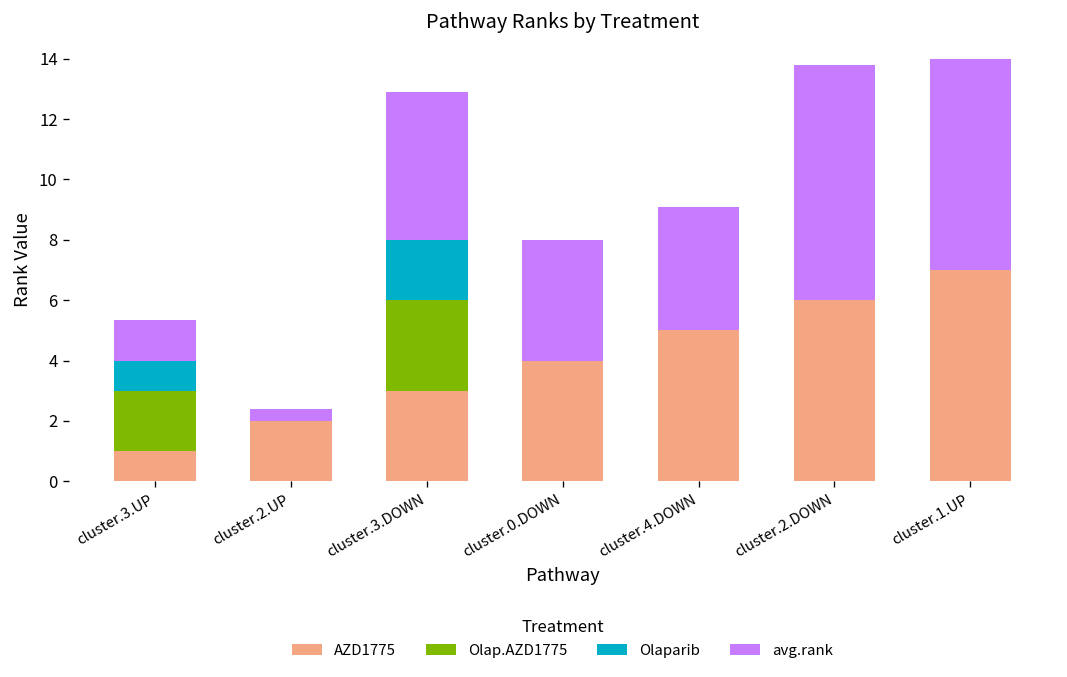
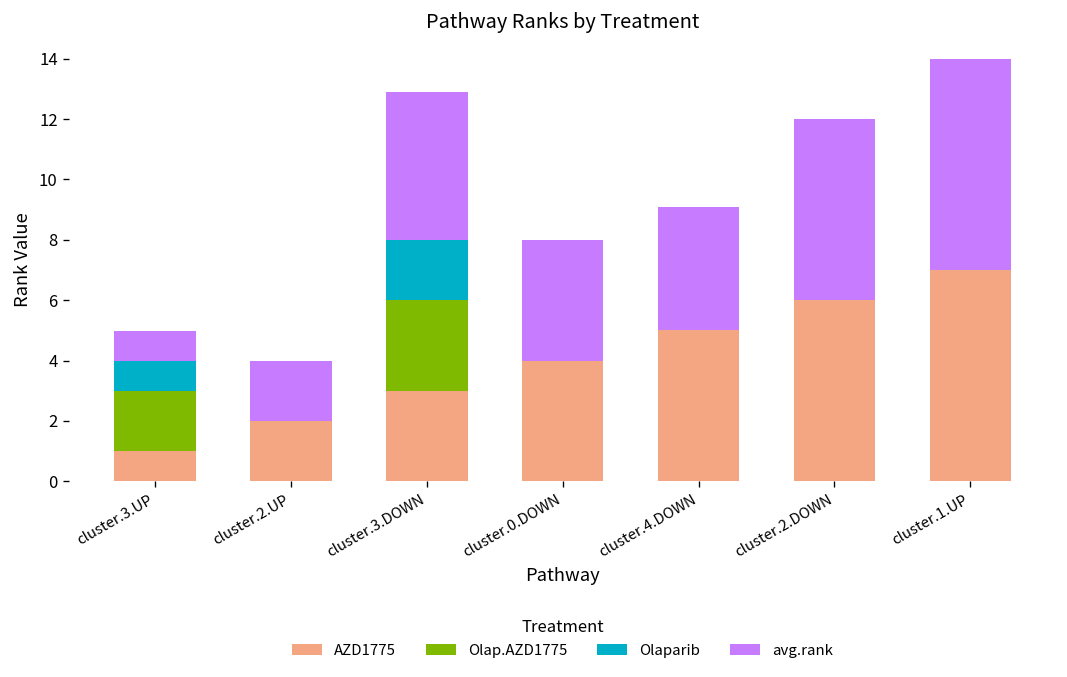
  {
    "AZD1775": {
      "cluster.3.UP": 1.0,
      "cluster.2.UP": 2.0,
      "cluster.3.DOWN": 3.0,
      "cluster.0.DOWN": 4.0,
      "cluster.4.DOWN": 5.0,
      "cluster.2.DOWN": 6.0,
      "cluster.1.UP": 7.0
    },
    "Olap.AZD1775": {
      "cluster.3.UP": 2.0,
      "cluster.2.UP": 0.0,
      "cluster.3.DOWN": 3.0,
      "cluster.0.DOWN": 0.0,
      "cluster.4.DOWN": 0.0,
      "cluster.2.DOWN": 0.0,
      "cluster.1.UP": 0.0
    },
    "Olaparib": {
      "cluster.3.UP": 1.0,
      "cluster.2.UP": 0.0,
      "cluster.3.DOWN": 2.0,
      "cluster.0.DOWN": 0.0,
      "cluster.4.DOWN": 0.0,
      "cluster.2.DOWN": 0.0,
      "cluster.1.UP": 0.0
    },
    "avg.rank": {
-     "cluster.3.UP": 1.3,
-     "cluster.2.UP": 0.4,
+     "cluster.3.UP": 1.0,
+     "cluster.2.UP": 2.0,
      "cluster.3.DOWN": 4.9,
      "cluster.0.DOWN": 4.0,
      "cluster.4.DOWN": 4.1,
-     "cluster.2.DOWN": 7.8,
+     "cluster.2.DOWN": 6.0,
      "cluster.1.UP": 7.0
    }
  }
